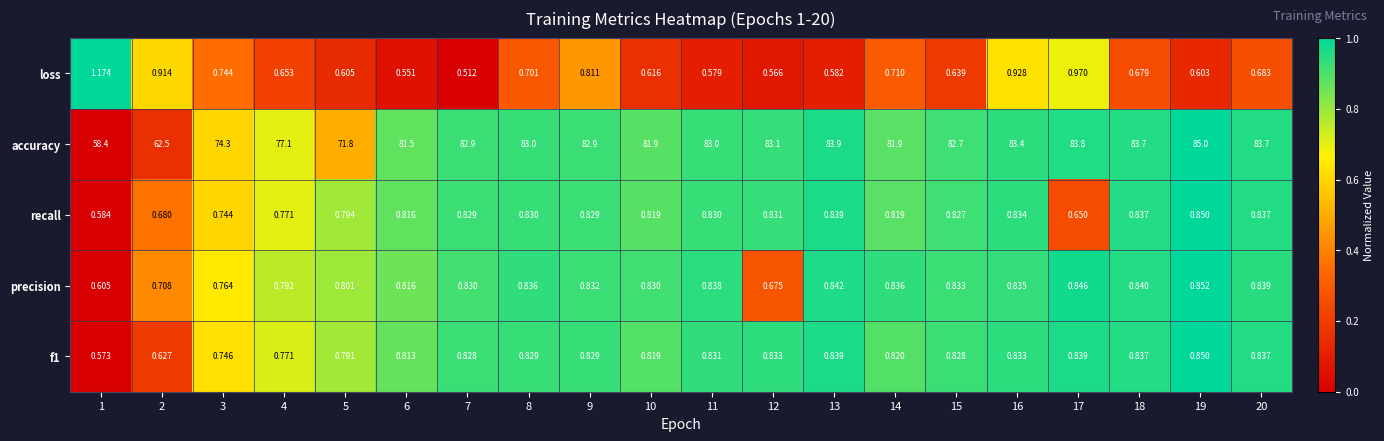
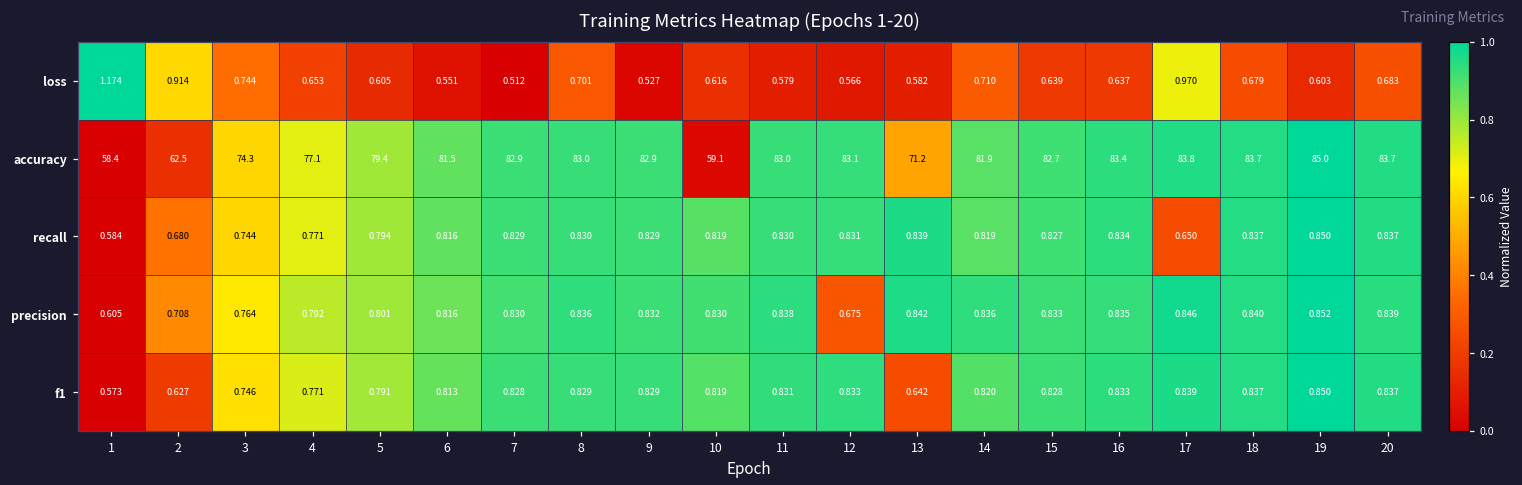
  {
    "loss": {
      "1": 1.174,
      "2": 0.914,
      "3": 0.744,
      "4": 0.653,
      "5": 0.605,
      "6": 0.551,
      "7": 0.512,
      "8": 0.701,
-     "9": 0.811,
+     "9": 0.527,
      "10": 0.616,
      "11": 0.579,
      "12": 0.566,
      "13": 0.582,
      "14": 0.710,
      "15": 0.639,
-     "16": 0.928,
+     "16": 0.637,
      "17": 0.970,
      "18": 0.679,
      "19": 0.603,
      "20": 0.683
    },
    "accuracy": {
      "1": 58.4,
      "2": 62.5,
      "3": 74.3,
      "4": 77.1,
-     "5": 71.8,
+     "5": 79.4,
      "6": 81.5,
      "7": 82.9,
      "8": 83.0,
      "9": 82.9,
-     "10": 81.9,
+     "10": 59.1,
      "11": 83.0,
      "12": 83.1,
-     "13": 83.9,
+     "13": 71.2,
      "14": 81.9,
      "15": 82.7,
      "16": 83.4,
      "17": 83.8,
      "18": 83.7,
      "19": 85.0,
      "20": 83.7
    },
    "recall": {
      "1": 0.584,
      "2": 0.680,
      "3": 0.744,
      "4": 0.771,
      "5": 0.794,
      "6": 0.816,
      "7": 0.829,
      "8": 0.830,
      "9": 0.829,
      "10": 0.819,
      "11": 0.830,
      "12": 0.831,
      "13": 0.839,
      "14": 0.819,
      "15": 0.827,
      "16": 0.834,
      "17": 0.650,
      "18": 0.837,
      "19": 0.850,
      "20": 0.837
    },
    "precision": {
      "1": 0.605,
      "2": 0.708,
      "3": 0.764,
      "4": 0.792,
      "5": 0.801,
      "6": 0.816,
      "7": 0.830,
      "8": 0.836,
      "9": 0.832,
      "10": 0.830,
      "11": 0.838,
      "12": 0.675,
      "13": 0.842,
      "14": 0.836,
      "15": 0.833,
      "16": 0.835,
      "17": 0.846,
      "18": 0.840,
      "19": 0.852,
      "20": 0.839
    },
    "f1": {
      "1": 0.573,
      "2": 0.627,
      "3": 0.746,
      "4": 0.771,
      "5": 0.791,
      "6": 0.813,
      "7": 0.828,
      "8": 0.829,
      "9": 0.829,
      "10": 0.819,
      "11": 0.831,
      "12": 0.833,
-     "13": 0.839,
+     "13": 0.642,
      "14": 0.820,
      "15": 0.828,
      "16": 0.833,
      "17": 0.839,
      "18": 0.837,
      "19": 0.850,
      "20": 0.837
    }
  }
